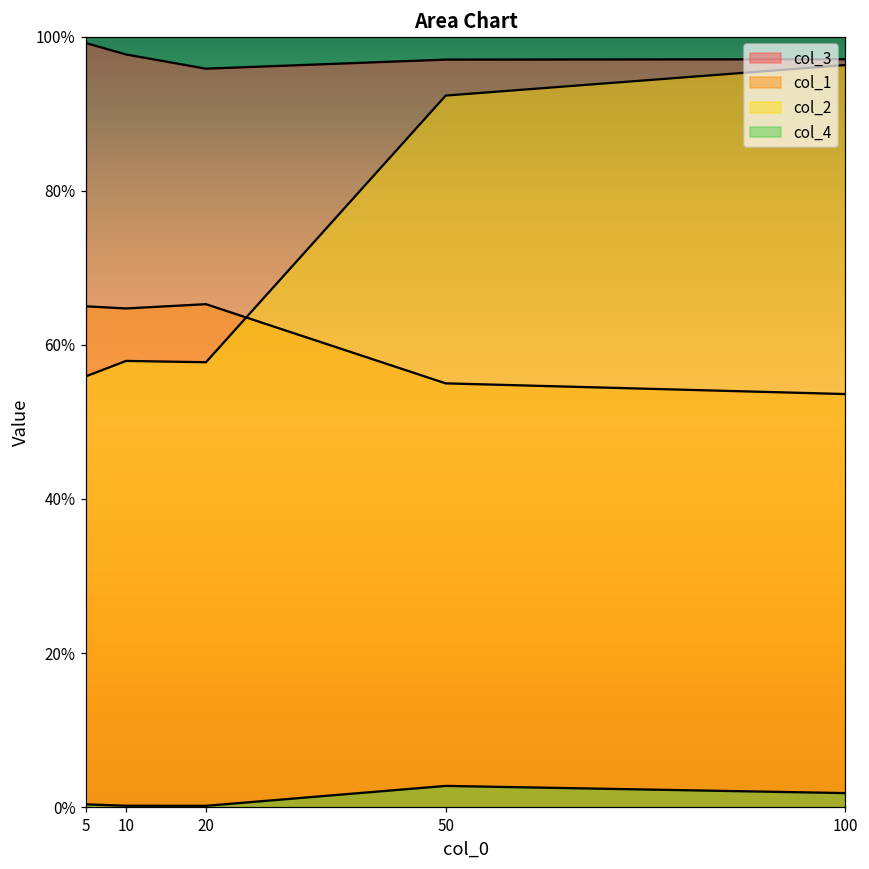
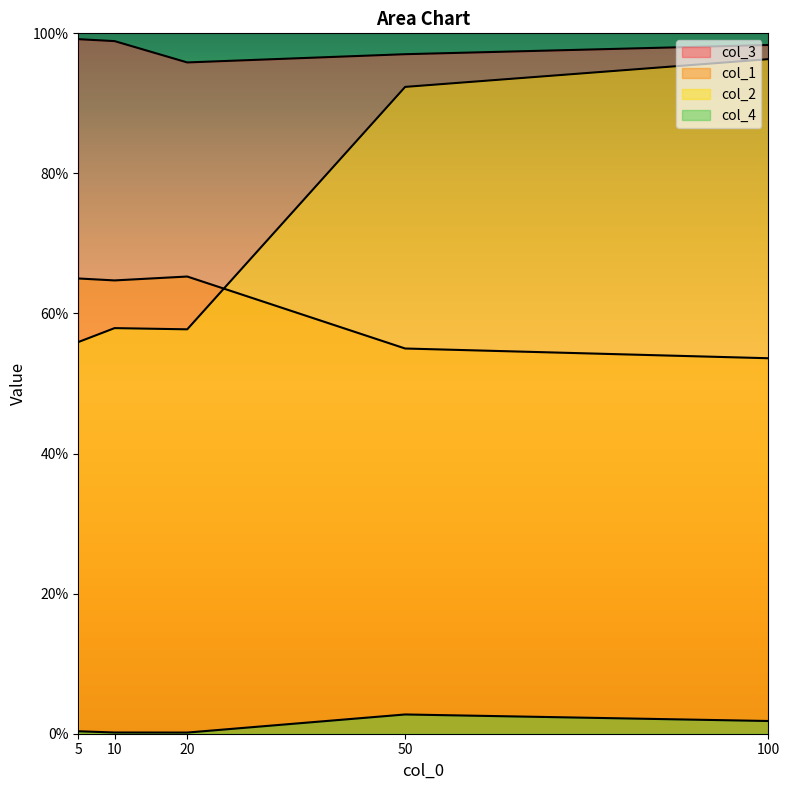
  {
    "col_3": {
      "5": "99%",
-     "10": "98%",
+     "10": "99%",
      "20": "96%",
      "50": "97%",
-     "100": "97%"
+     "100": "98%"
    },
    "col_4": {
      "5": "0%",
      "10": "0%",
      "20": "0%",
      "50": "3%",
      "100": "2%"
    }
  }
